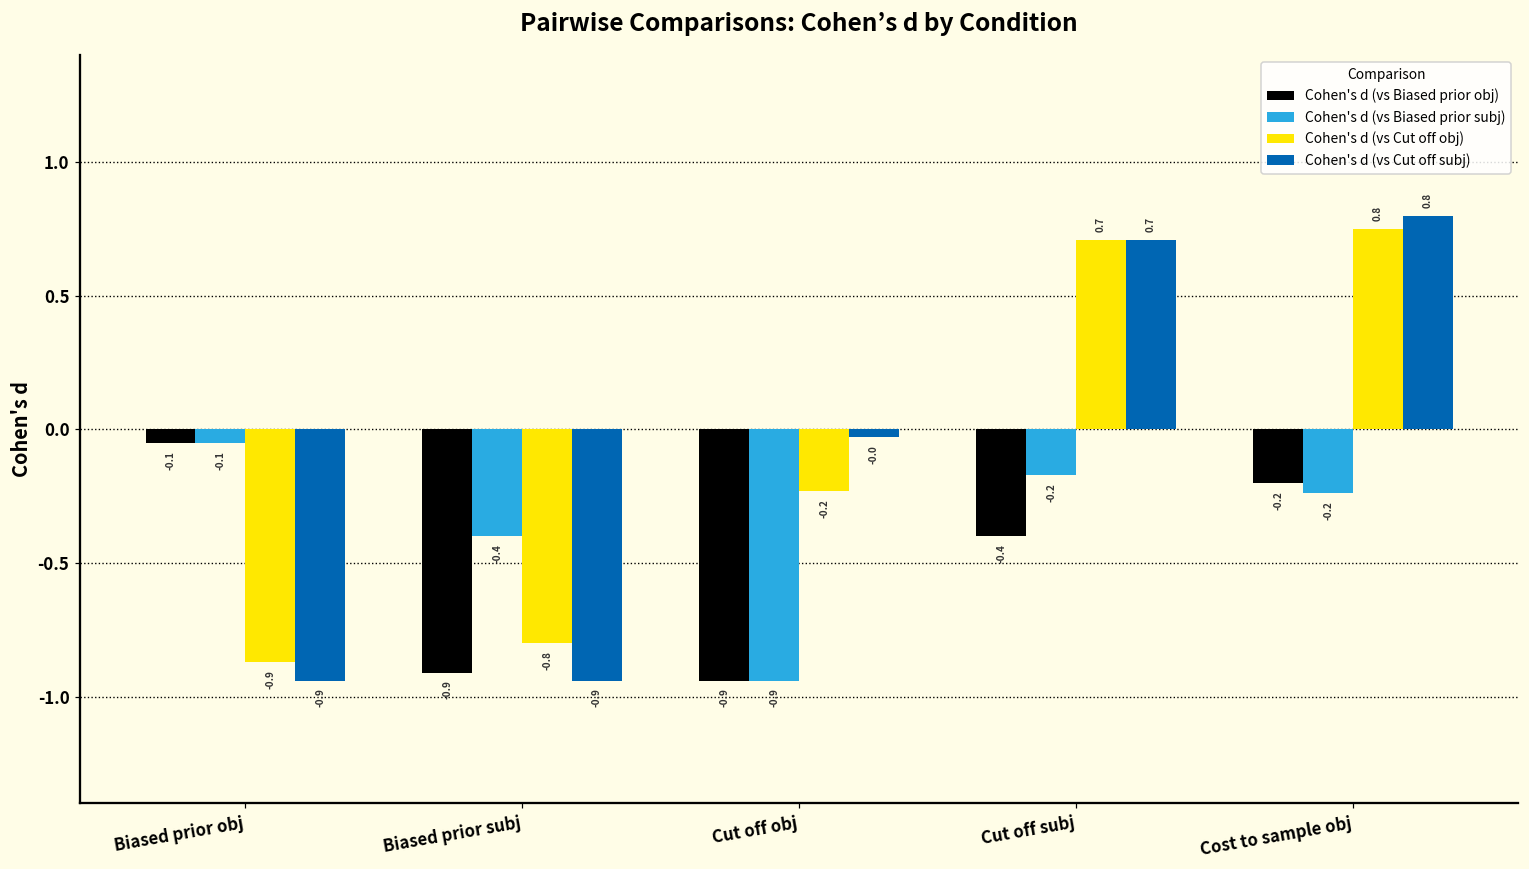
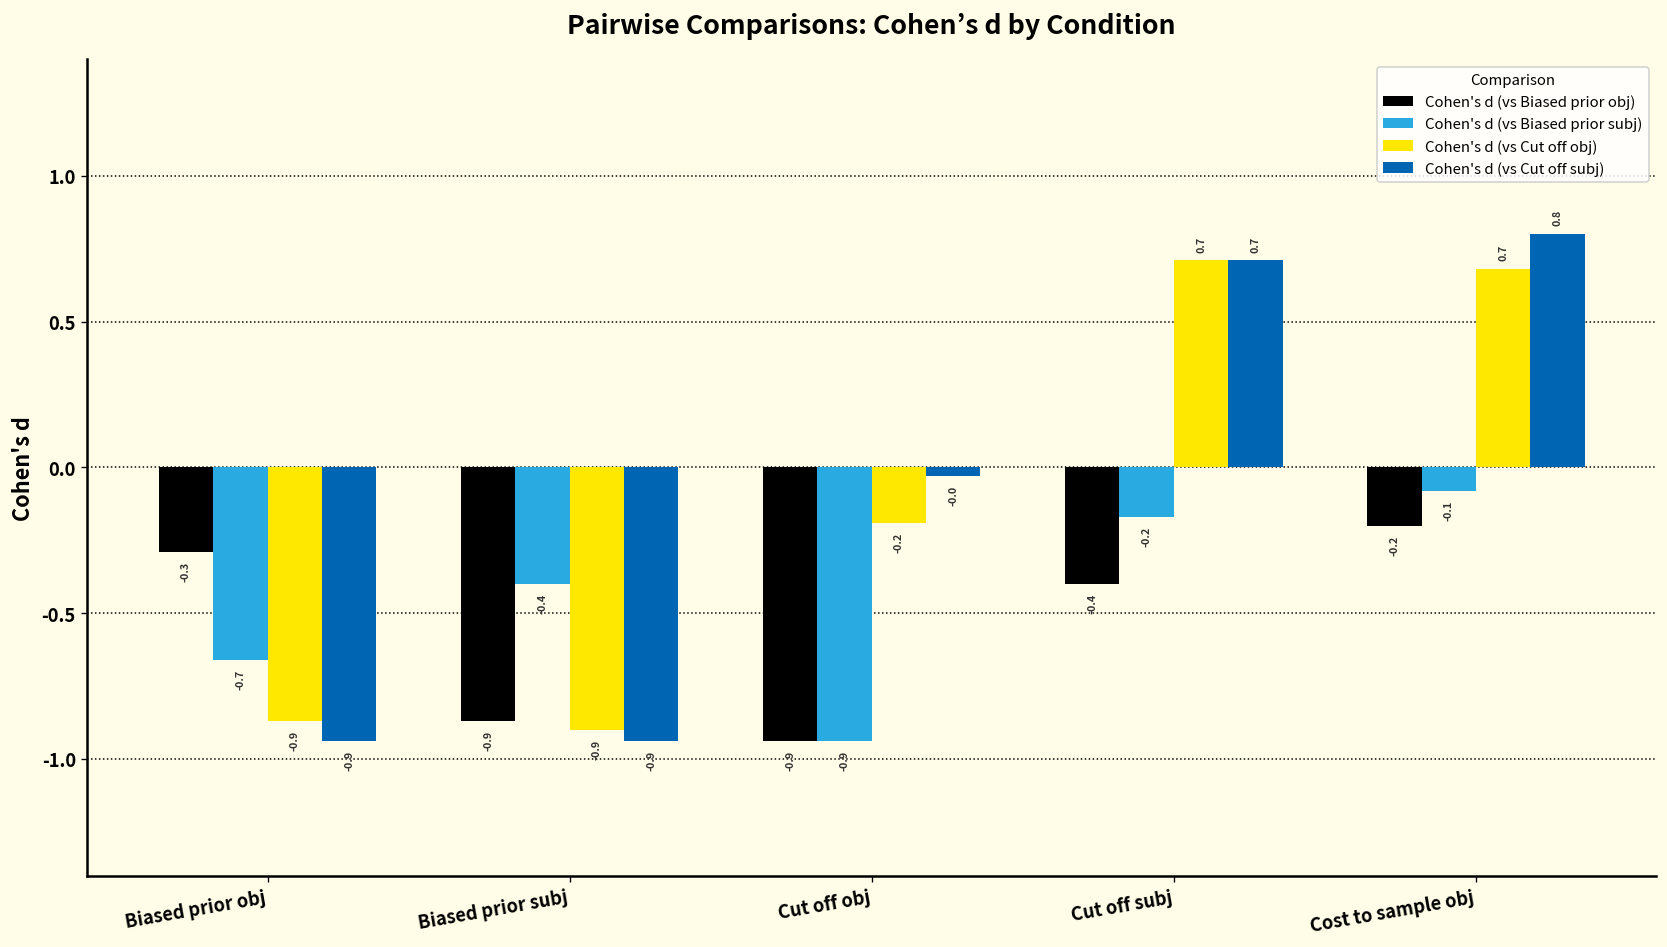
  {
    "Cohen's d (vs Biased prior obj)": {
-     "Biased prior obj": -0.1,
-     "Biased prior subj": -0.91,
+     "Biased prior obj": -0.3,
+     "Biased prior subj": -0.87,
      "Cut off obj": -0.9,
      "Cut off subj": -0.4,
      "Cost to sample obj": -0.2
    },
    "Cohen's d (vs Biased prior subj)": {
-     "Biased prior obj": -0.1,
+     "Biased prior obj": -0.7,
      "Biased prior subj": -0.4,
      "Cut off obj": -0.9,
      "Cut off subj": -0.2,
-     "Cost to sample obj": -0.2
+     "Cost to sample obj": -0.1
    },
    "Cohen's d (vs Cut off obj)": {
      "Biased prior obj": -0.9,
-     "Biased prior subj": -0.8,
-     "Cut off obj": -0.23,
+     "Biased prior subj": -0.9,
+     "Cut off obj": -0.19,
      "Cut off subj": 0.7,
-     "Cost to sample obj": 0.8
+     "Cost to sample obj": 0.7
    },
    "Cohen's d (vs Cut off subj)": {
      "Biased prior obj": -0.9,
      "Biased prior subj": -0.9,
      "Cut off obj": -0.0,
      "Cut off subj": 0.7,
      "Cost to sample obj": 0.8
    }
  }
